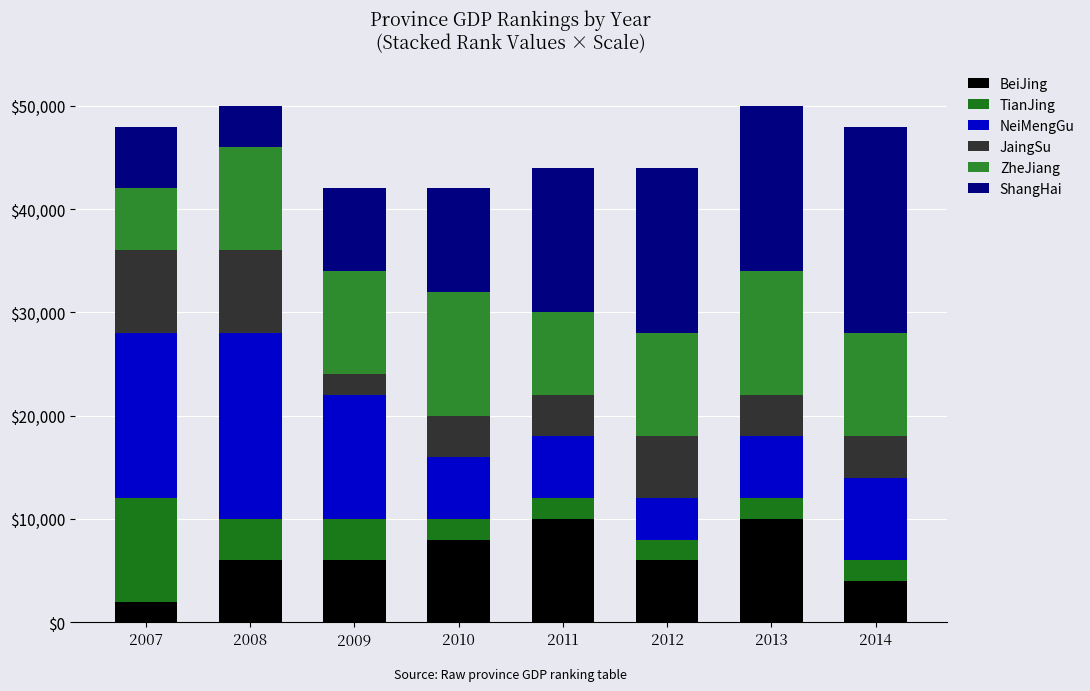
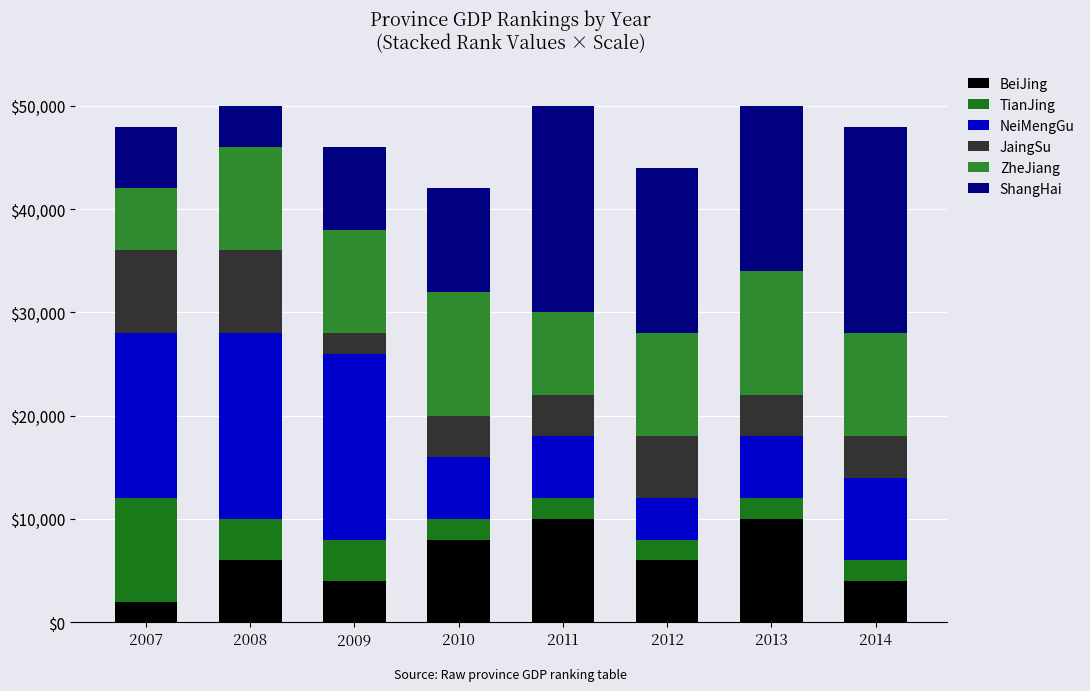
  {
    "BeiJing": {
      "2007": "$2,000",
      "2008": "$6,000",
-     "2009": "$6,000",
+     "2009": "$4,000",
      "2010": "$8,000",
      "2011": "$10,000",
      "2012": "$6,000",
      "2013": "$10,000",
      "2014": "$4,000"
    },
    "NeiMengGu": {
      "2007": "$16,000",
      "2008": "$18,000",
-     "2009": "$12,000",
+     "2009": "$18,000",
      "2010": "$6,000",
      "2011": "$6,000",
      "2012": "$4,000",
      "2013": "$6,000",
      "2014": "$8,000"
    },
    "JaingSu": {
      "2007": "$8,000",
      "2008": "$8,000",
      "2009": "$2,000",
      "2010": "$4,000",
      "2011": "$4,000",
      "2012": "$6,000",
      "2013": "$4,000",
      "2014": "$4,000"
    },
    "ShangHai": {
      "2007": "$6,000",
      "2008": "$4,000",
      "2009": "$8,000",
      "2010": "$10,000",
-     "2011": "$14,000",
+     "2011": "$20,000",
      "2012": "$16,000",
      "2013": "$16,000",
      "2014": "$20,000"
    }
  }
